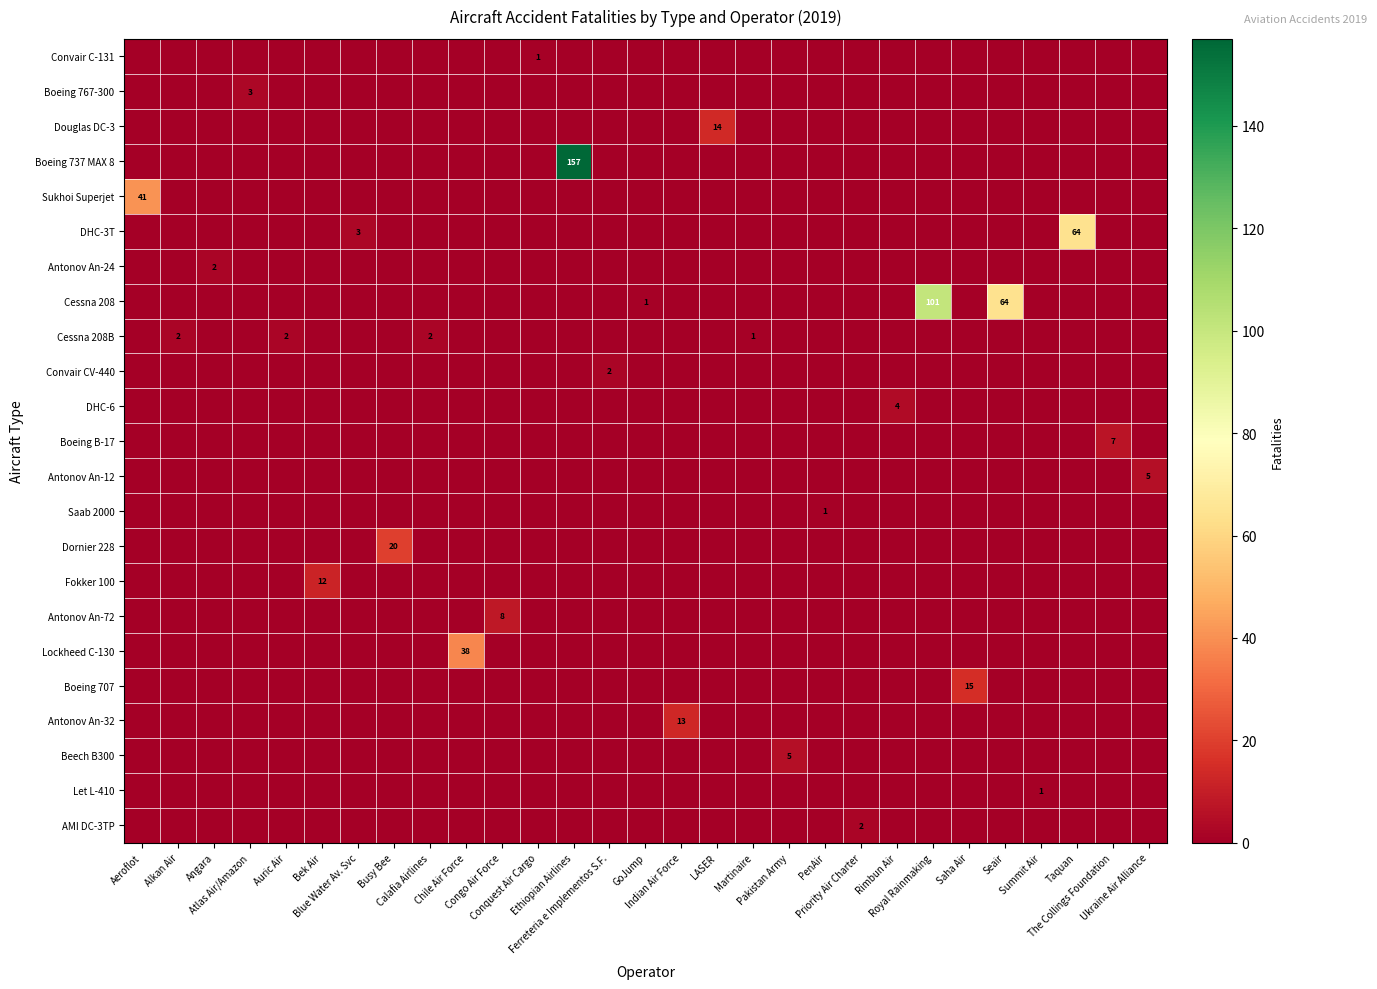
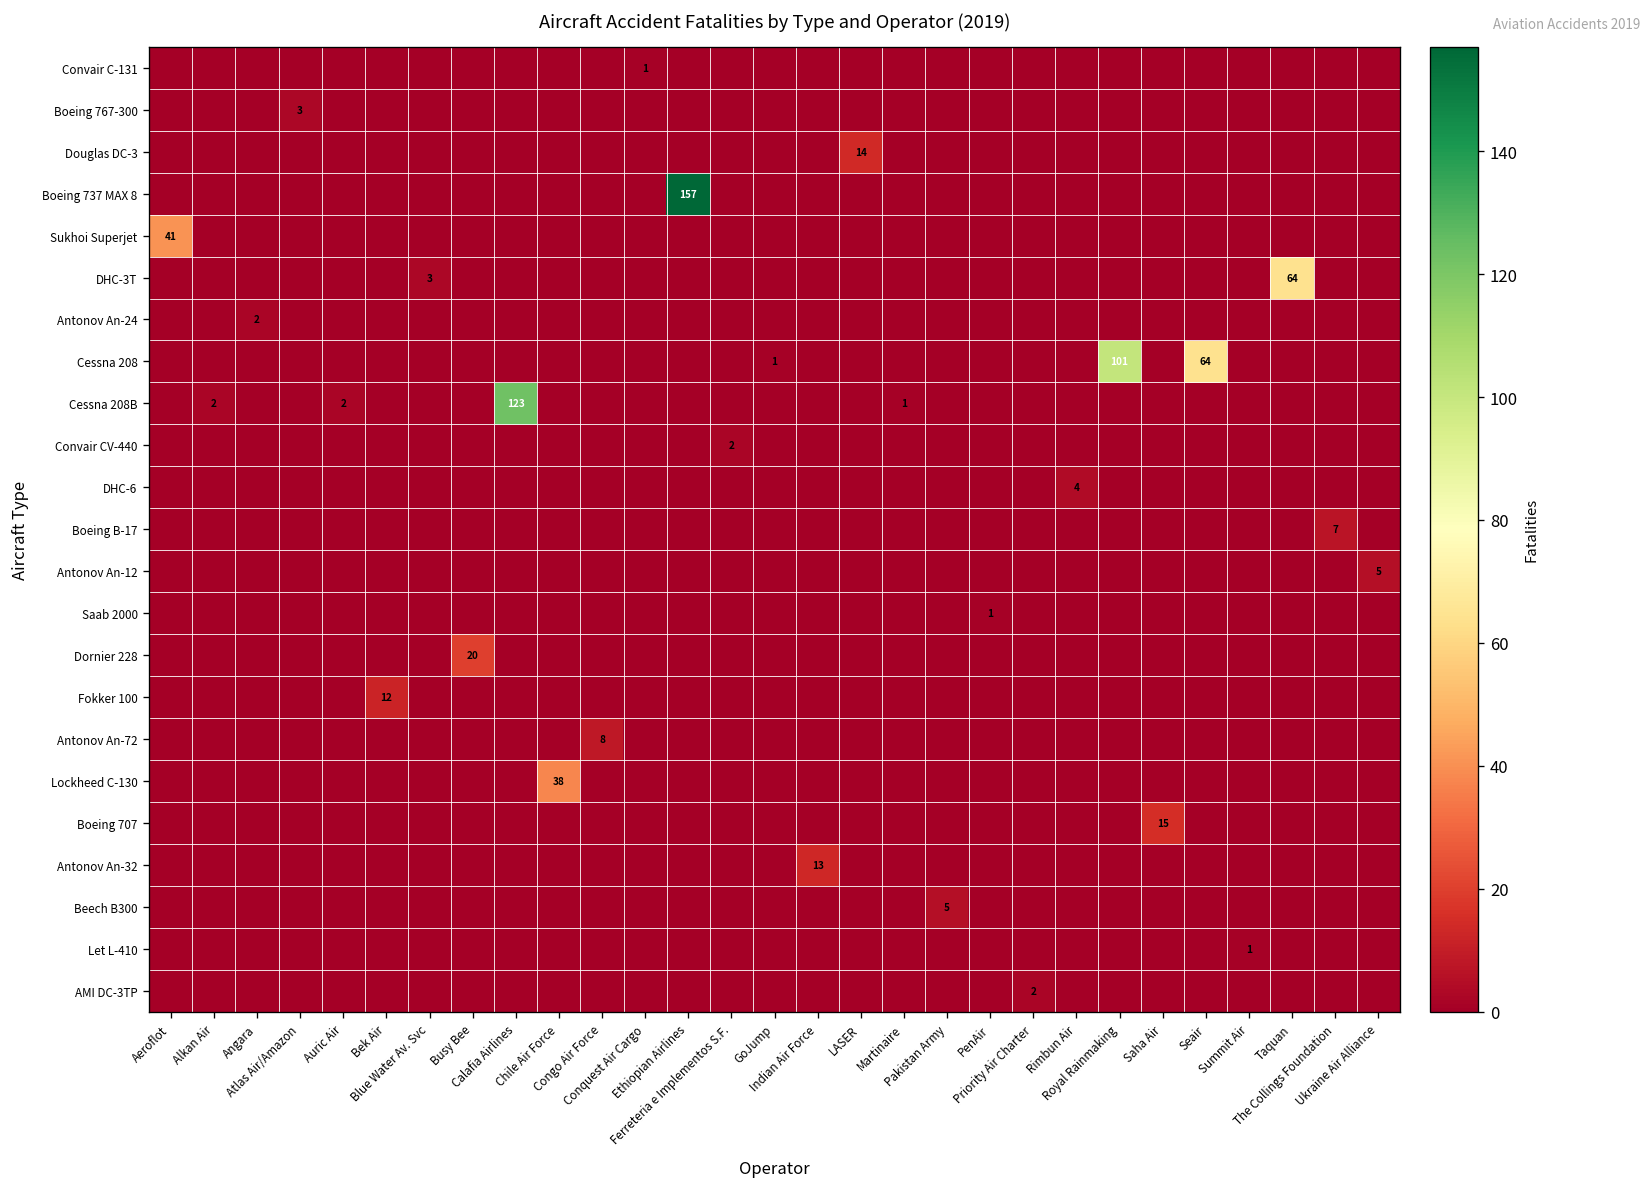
  {
    "Convair C-131": {
      "Conquest Air Cargo": 1
    },
    "Boeing 767-300": {
      "Atlas Air/Amazon": 3
    },
    "Douglas DC-3": {
      "LASER": 14
    },
    "Boeing 737 MAX 8": {
      "Ethiopian Airlines": 157
    },
    "Sukhoi Superjet": {
      "Aeroflot": 41
    },
    "DHC-3T": {
      "Blue Water Av. Svc": 3,
      "Taquan": 64
    },
    "Antonov An-24": {
      "Angara": 2
    },
    "Cessna 208": {
      "GoJump": 1,
      "Royal Rainmaking": 101,
      "Seair": 64
    },
    "Cessna 208B": {
      "Alkan Air": 2,
      "Auric Air": 2,
-     "Calafia Airlines": 2,
+     "Calafia Airlines": 123,
      "Martinaire": 1
    },
    "Convair CV-440": {
      "Ferreteria e Implementos S.F.": 2
    },
    "DHC-6": {
      "Rimbun Air": 4
    },
    "Boeing B-17": {
      "The Collings Foundation": 7
    },
    "Antonov An-12": {
      "Ukraine Air Alliance": 5
    },
    "Saab 2000": {
      "PenAir": 1
    },
    "Dornier 228": {
      "Busy Bee": 20
    },
    "Fokker 100": {
      "Bek Air": 12
    },
    "Antonov An-72": {
      "Congo Air Force": 8
    },
    "Lockheed C-130": {
      "Chile Air Force": 38
    },
    "Boeing 707": {
      "Saha Air": 15
    },
    "Antonov An-32": {
      "Indian Air Force": 13
    },
    "Beech B300": {
      "Pakistan Army": 5
    },
    "Let L-410": {
      "Summit Air": 1
    },
    "AMI DC-3TP": {
      "Priority Air Charter": 2
    }
  }
